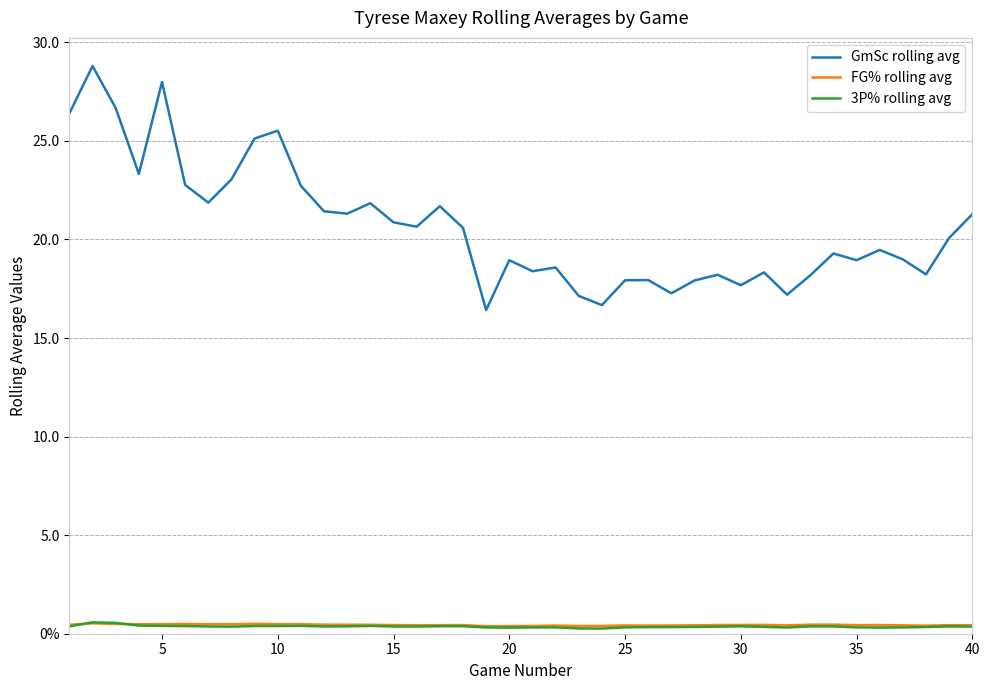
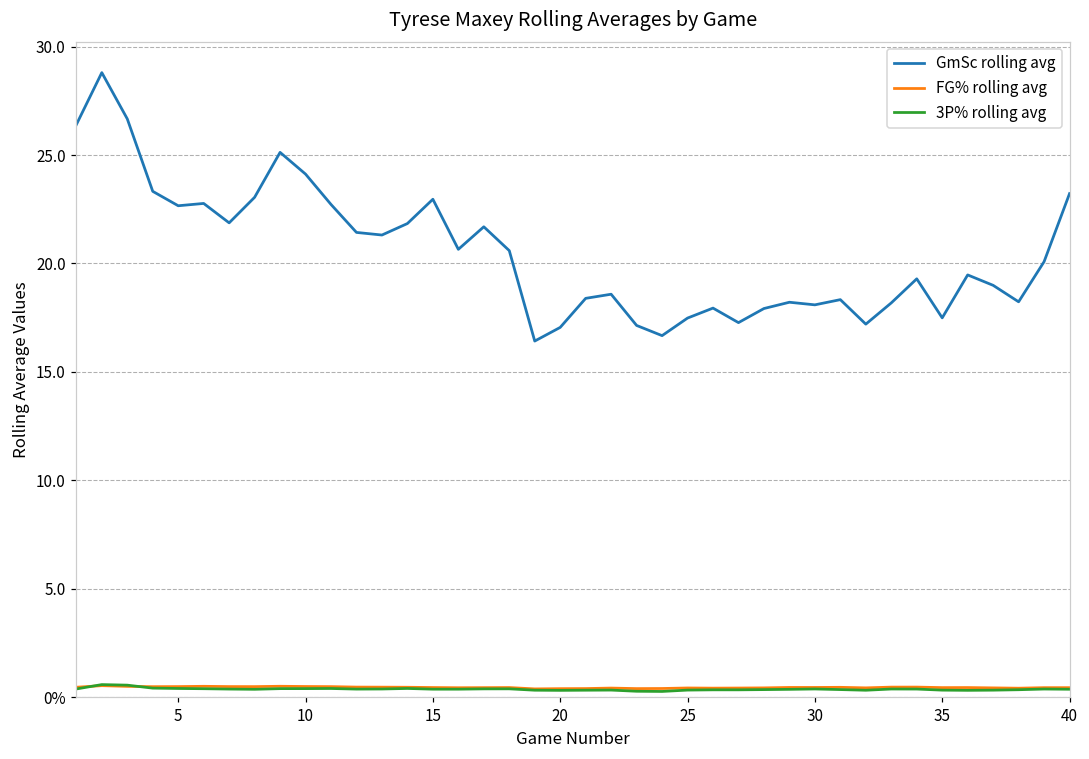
  {
    "GmSc rolling avg": {
-     "5": 28.0,
-     "10": 25.5,
-     "15": 20.9,
-     "20": 19.0,
-     "25": 17.9,
-     "30": 17.7,
-     "35": 19.0,
-     "40": 21.3
+     "5": 22.7,
+     "10": 24.1,
+     "15": 23.0,
+     "20": 17.1,
+     "25": 17.5,
+     "30": 18.1,
+     "35": 17.5,
+     "40": 23.2
    }
  }
